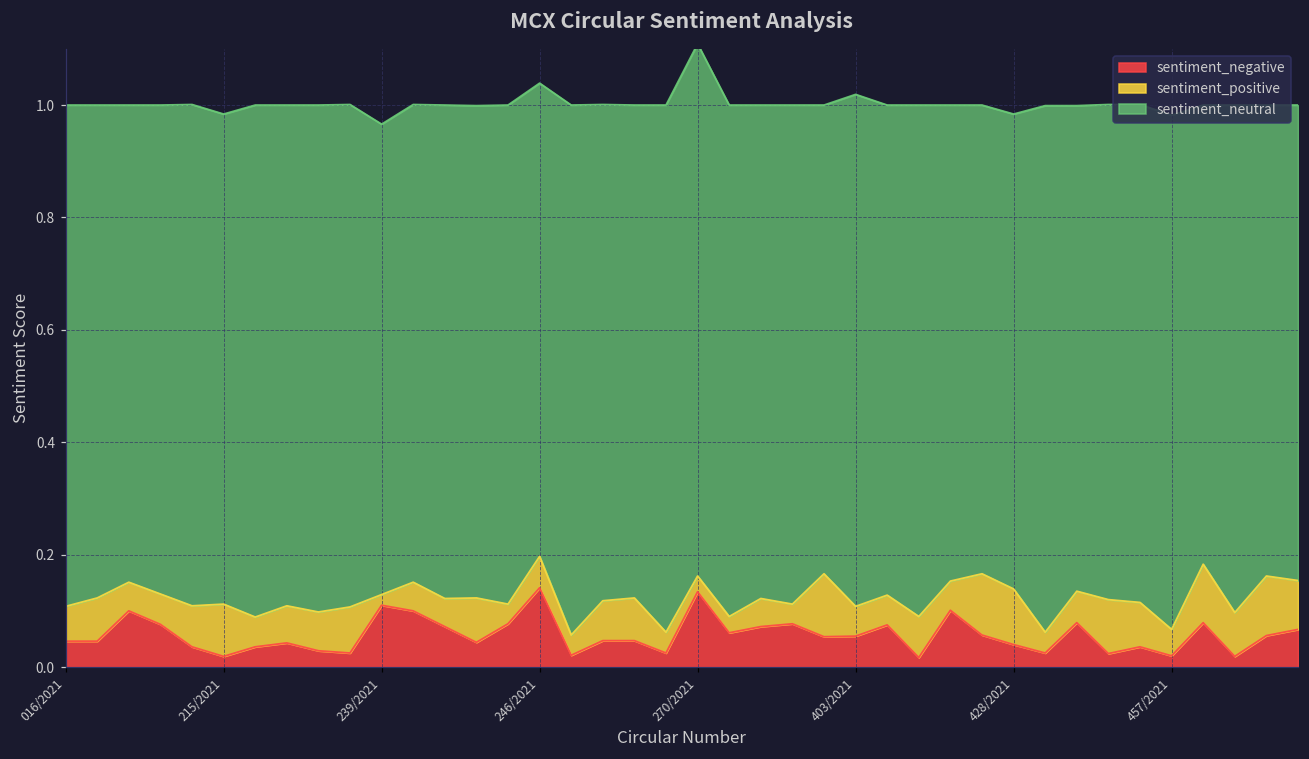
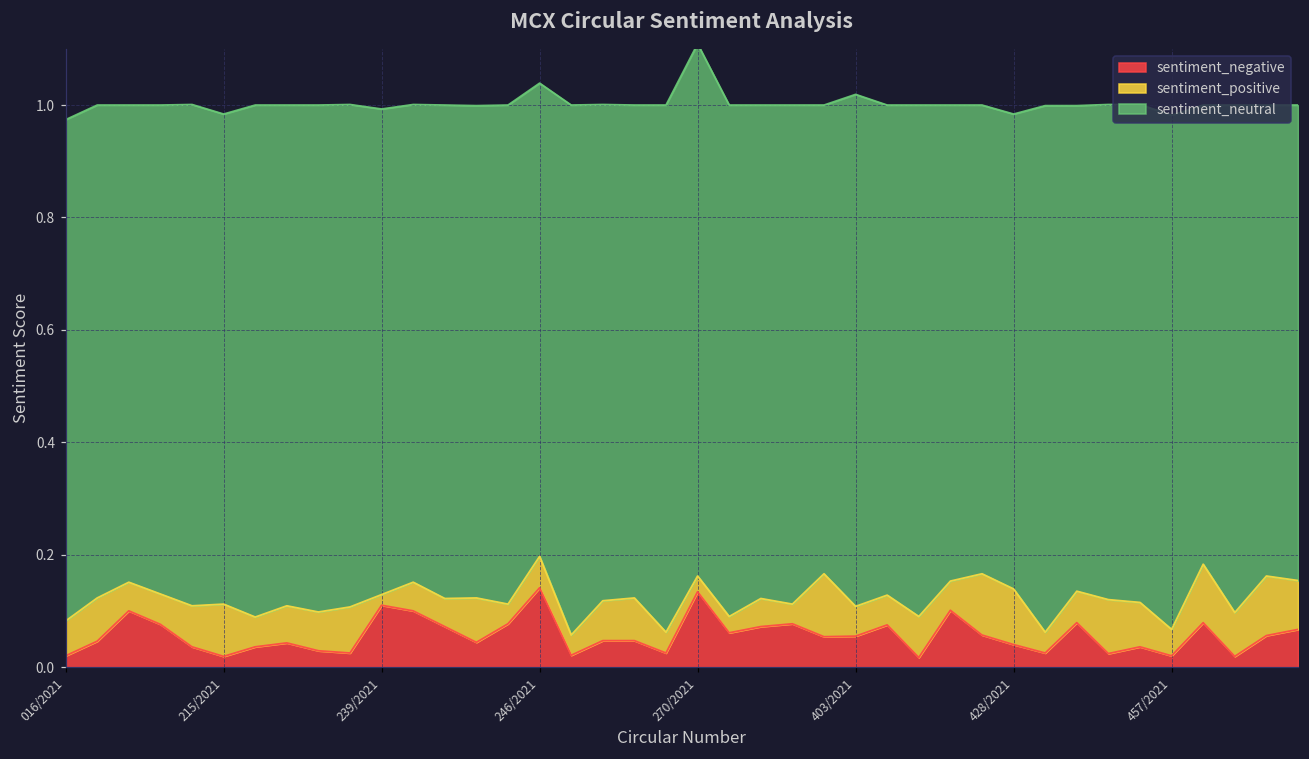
  {
    "sentiment_negative": {
-     "016/2021": 0.05,
+     "016/2021": 0.02,
      "215/2021": 0.02,
      "239/2021": 0.11,
      "246/2021": 0.14,
      "270/2021": 0.13,
      "403/2021": 0.06,
      "428/2021": 0.04,
      "457/2021": 0.02
    },
    "sentiment_positive": {
      "016/2021": 0.06,
      "215/2021": 0.09,
      "239/2021": 0.02,
      "246/2021": 0.06,
      "270/2021": 0.03,
      "403/2021": 0.05,
      "428/2021": 0.10,
      "457/2021": 0.05
    },
    "sentiment_neutral": {
      "016/2021": 0.89,
      "215/2021": 0.87,
-     "239/2021": 0.84,
+     "239/2021": 0.86,
      "246/2021": 0.84,
      "403/2021": 0.91,
      "428/2021": 0.85
    }
  }
